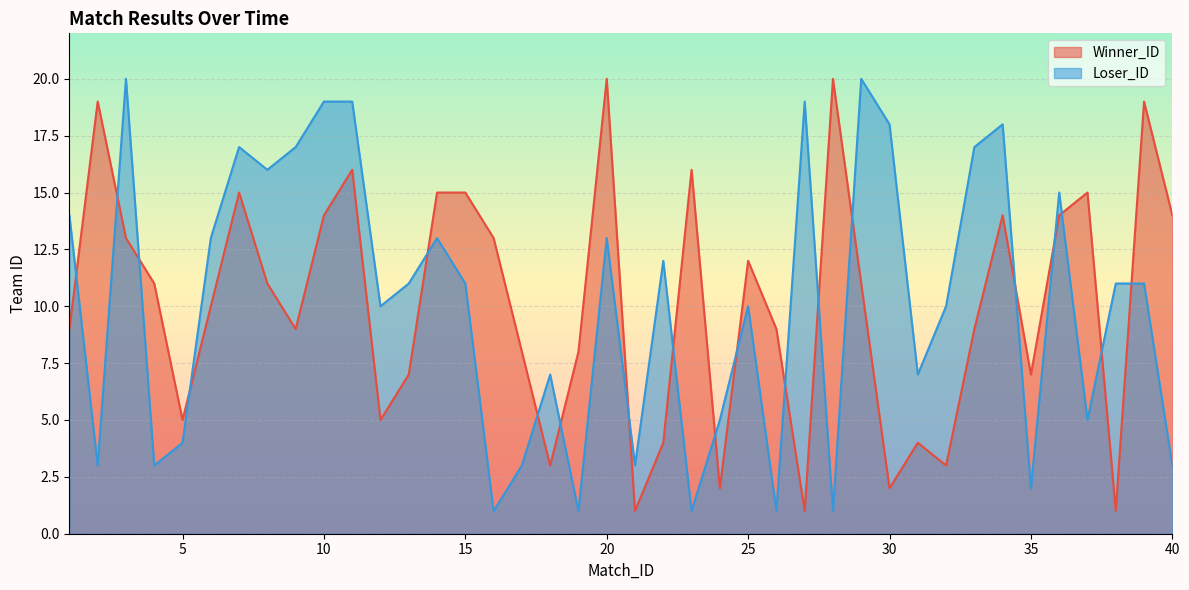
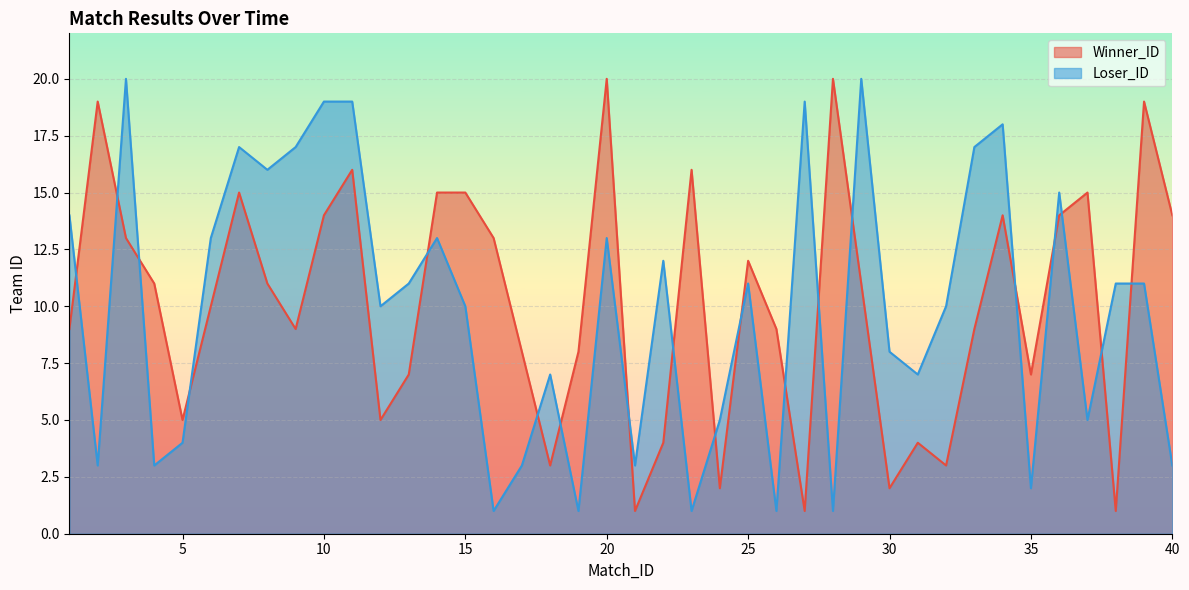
  {
    "Winner_ID": {
      "5": 5,
      "10": 14,
      "15": 15,
      "20": 20,
      "25": 12,
      "30": 2,
      "35": 7,
      "40": 14
    },
    "Loser_ID": {
      "5": 4,
      "10": 19,
-     "15": 11,
+     "15": 10,
      "20": 13,
-     "25": 10,
-     "30": 18,
+     "25": 11,
+     "30": 8,
      "35": 2,
      "40": 3
    }
  }
